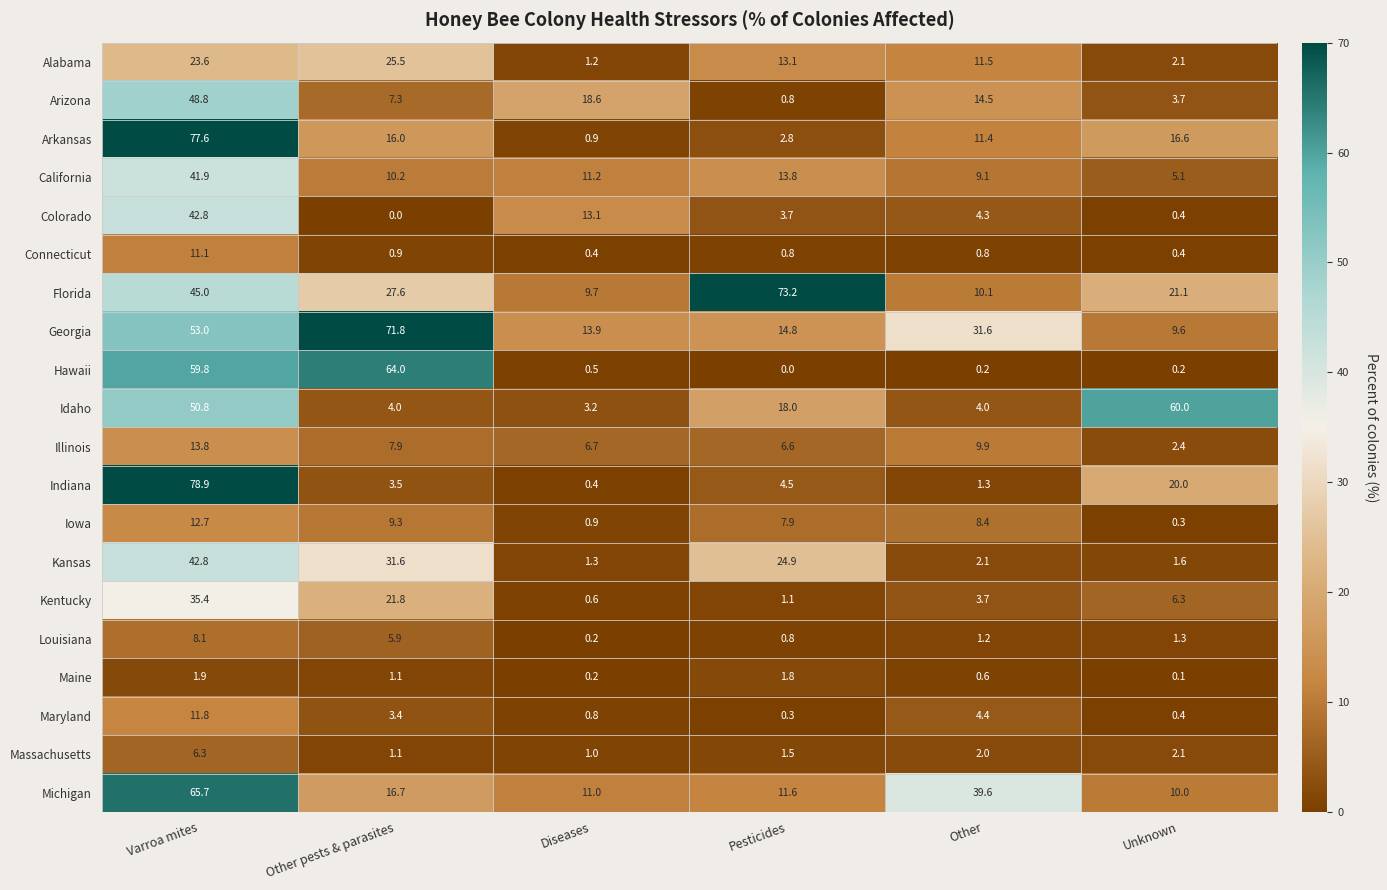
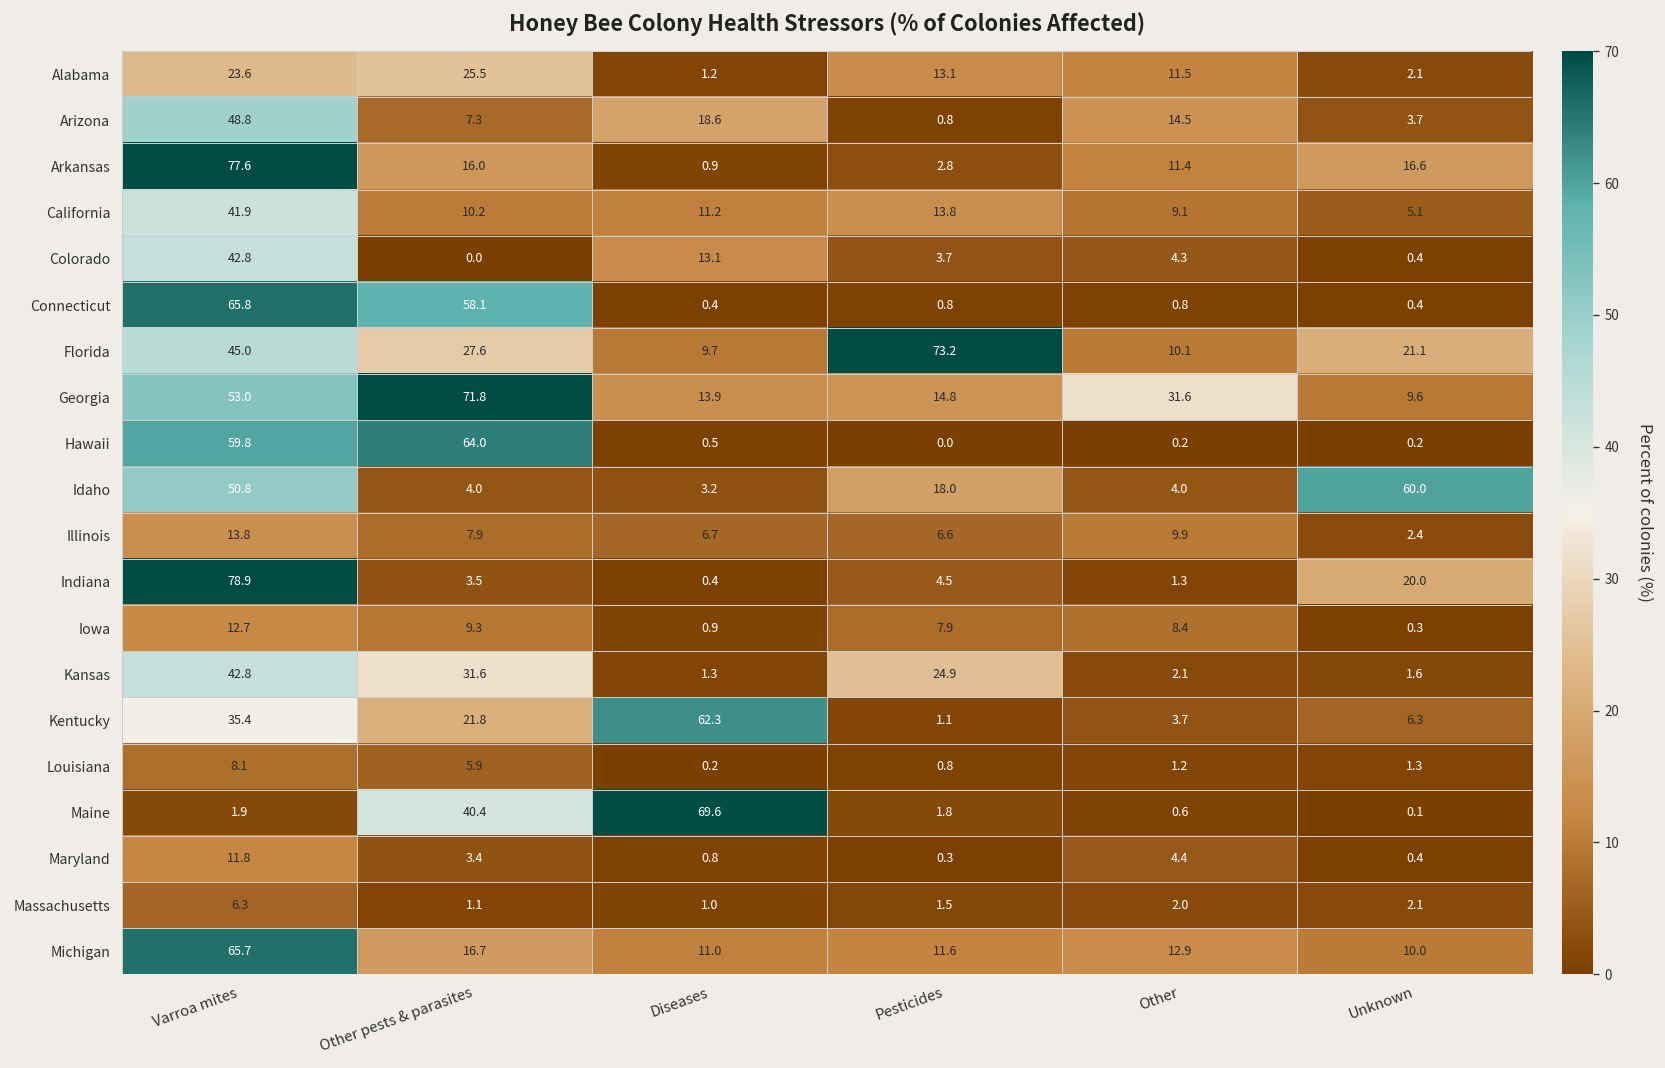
  {
    "Alabama": {
      "Varroa mites": 23.6,
      "Other pests & parasites": 25.5,
      "Diseases": 1.2,
      "Pesticides": 13.1,
      "Other": 11.5,
      "Unknown": 2.1
    },
    "Arizona": {
      "Varroa mites": 48.8,
      "Other pests & parasites": 7.3,
      "Diseases": 18.6,
      "Pesticides": 0.8,
      "Other": 14.5,
      "Unknown": 3.7
    },
    "Arkansas": {
      "Varroa mites": 77.6,
      "Other pests & parasites": 16.0,
      "Diseases": 0.9,
      "Pesticides": 2.8,
      "Other": 11.4,
      "Unknown": 16.6
    },
    "California": {
      "Varroa mites": 41.9,
      "Other pests & parasites": 10.2,
      "Diseases": 11.2,
      "Pesticides": 13.8,
      "Other": 9.1,
      "Unknown": 5.1
    },
    "Colorado": {
      "Varroa mites": 42.8,
      "Other pests & parasites": 0.0,
      "Diseases": 13.1,
      "Pesticides": 3.7,
      "Other": 4.3,
      "Unknown": 0.4
    },
    "Connecticut": {
-     "Varroa mites": 11.1,
-     "Other pests & parasites": 0.9,
+     "Varroa mites": 65.8,
+     "Other pests & parasites": 58.1,
      "Diseases": 0.4,
      "Pesticides": 0.8,
      "Other": 0.8,
      "Unknown": 0.4
    },
    "Florida": {
      "Varroa mites": 45.0,
      "Other pests & parasites": 27.6,
      "Diseases": 9.7,
      "Pesticides": 73.2,
      "Other": 10.1,
      "Unknown": 21.1
    },
    "Georgia": {
      "Varroa mites": 53.0,
      "Other pests & parasites": 71.8,
      "Diseases": 13.9,
      "Pesticides": 14.8,
      "Other": 31.6,
      "Unknown": 9.6
    },
    "Hawaii": {
      "Varroa mites": 59.8,
      "Other pests & parasites": 64.0,
      "Diseases": 0.5,
      "Pesticides": 0.0,
      "Other": 0.2,
      "Unknown": 0.2
    },
    "Idaho": {
      "Varroa mites": 50.8,
      "Other pests & parasites": 4.0,
      "Diseases": 3.2,
      "Pesticides": 18.0,
      "Other": 4.0,
      "Unknown": 60.0
    },
    "Illinois": {
      "Varroa mites": 13.8,
      "Other pests & parasites": 7.9,
      "Diseases": 6.7,
      "Pesticides": 6.6,
      "Other": 9.9,
      "Unknown": 2.4
    },
    "Indiana": {
      "Varroa mites": 78.9,
      "Other pests & parasites": 3.5,
      "Diseases": 0.4,
      "Pesticides": 4.5,
      "Other": 1.3,
      "Unknown": 20.0
    },
    "Iowa": {
      "Varroa mites": 12.7,
      "Other pests & parasites": 9.3,
      "Diseases": 0.9,
      "Pesticides": 7.9,
      "Other": 8.4,
      "Unknown": 0.3
    },
    "Kansas": {
      "Varroa mites": 42.8,
      "Other pests & parasites": 31.6,
      "Diseases": 1.3,
      "Pesticides": 24.9,
      "Other": 2.1,
      "Unknown": 1.6
    },
    "Kentucky": {
      "Varroa mites": 35.4,
      "Other pests & parasites": 21.8,
-     "Diseases": 0.6,
+     "Diseases": 62.3,
      "Pesticides": 1.1,
      "Other": 3.7,
      "Unknown": 6.3
    },
    "Louisiana": {
      "Varroa mites": 8.1,
      "Other pests & parasites": 5.9,
      "Diseases": 0.2,
      "Pesticides": 0.8,
      "Other": 1.2,
      "Unknown": 1.3
    },
    "Maine": {
      "Varroa mites": 1.9,
-     "Other pests & parasites": 1.1,
-     "Diseases": 0.2,
+     "Other pests & parasites": 40.4,
+     "Diseases": 69.6,
      "Pesticides": 1.8,
      "Other": 0.6,
      "Unknown": 0.1
    },
    "Maryland": {
      "Varroa mites": 11.8,
      "Other pests & parasites": 3.4,
      "Diseases": 0.8,
      "Pesticides": 0.3,
      "Other": 4.4,
      "Unknown": 0.4
    },
    "Massachusetts": {
      "Varroa mites": 6.3,
      "Other pests & parasites": 1.1,
      "Diseases": 1.0,
      "Pesticides": 1.5,
      "Other": 2.0,
      "Unknown": 2.1
    },
    "Michigan": {
      "Varroa mites": 65.7,
      "Other pests & parasites": 16.7,
      "Diseases": 11.0,
      "Pesticides": 11.6,
-     "Other": 39.6,
+     "Other": 12.9,
      "Unknown": 10.0
    }
  }
